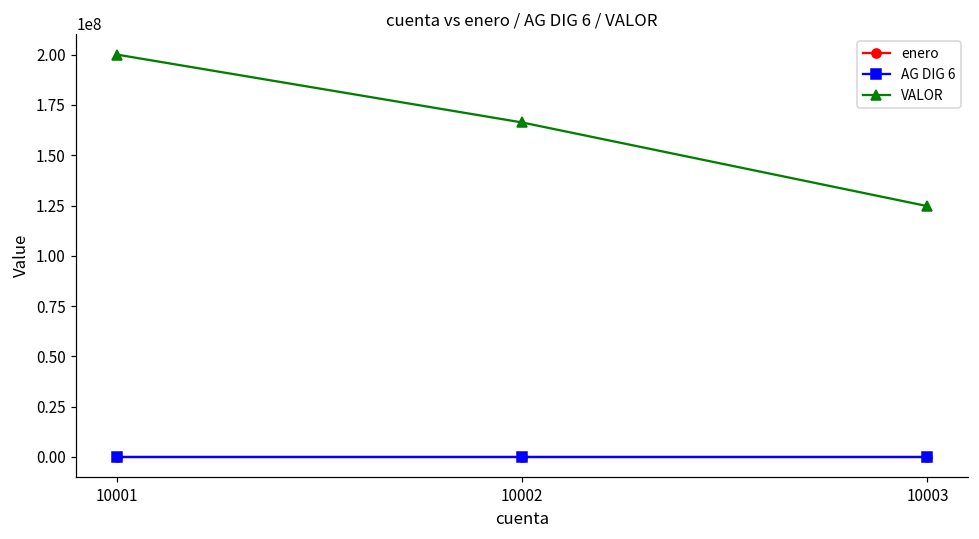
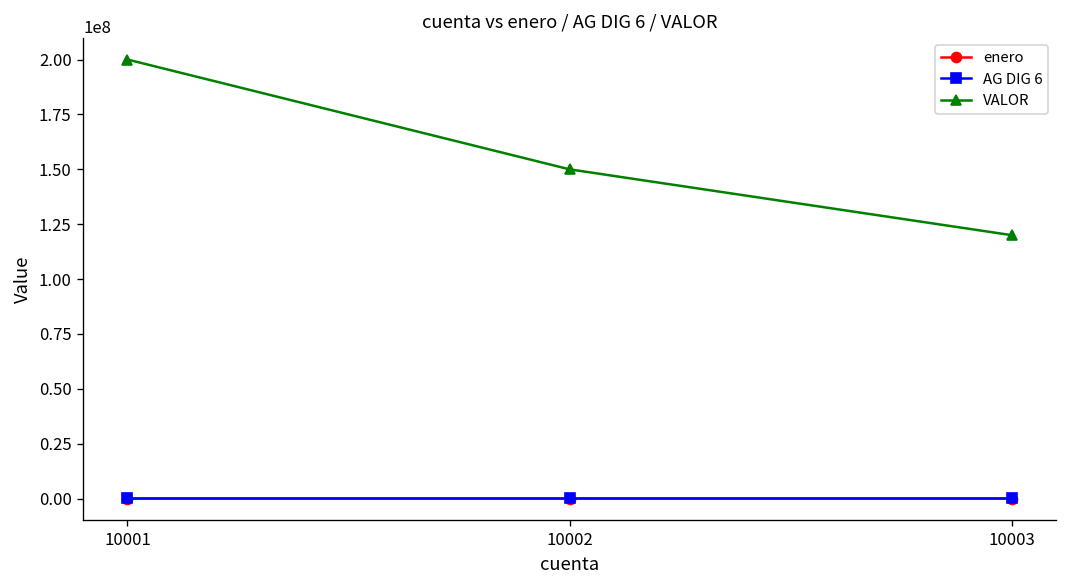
  {
    "AG DIG 6": {
      "10001": 0,
      "10002": 0,
      "10003": 0
    },
    "VALOR": {
      "10001": 200000000,
-     "10002": 166000000,
-     "10003": 125000000
+     "10002": 150000000,
+     "10003": 120000000
    }
  }
